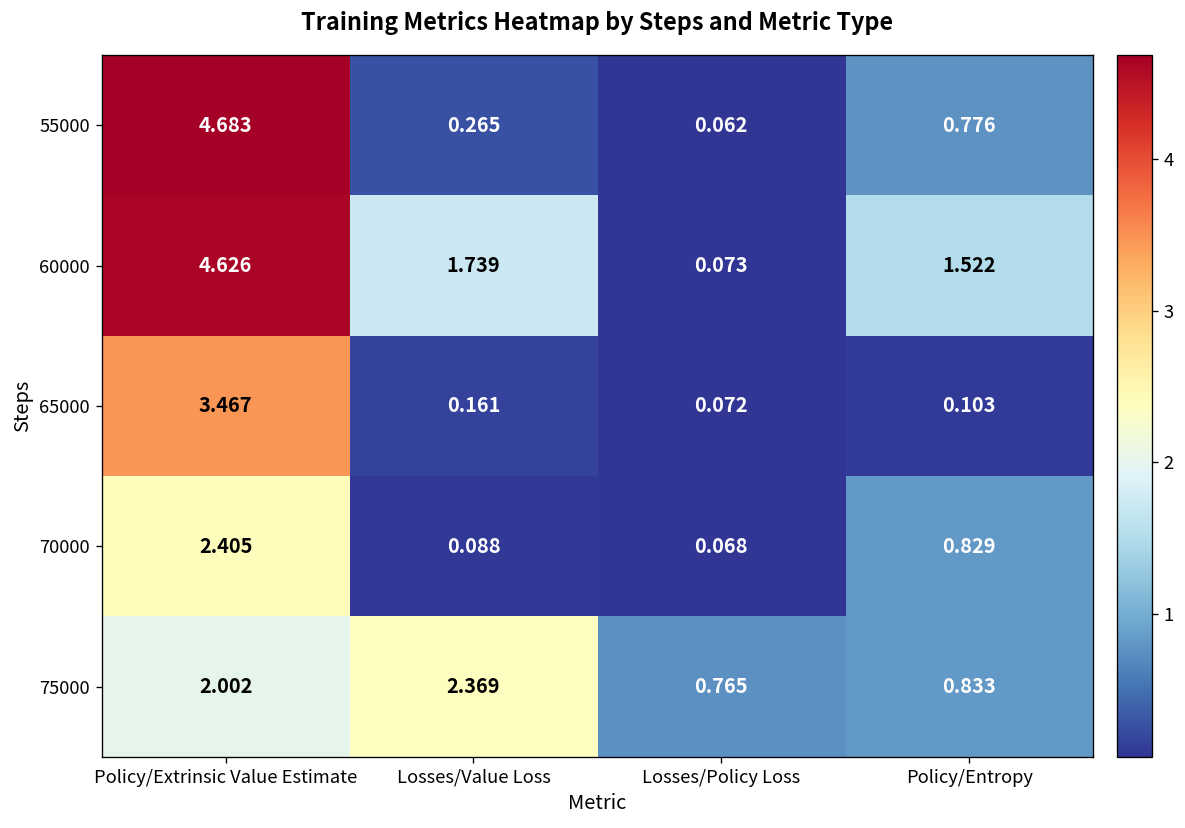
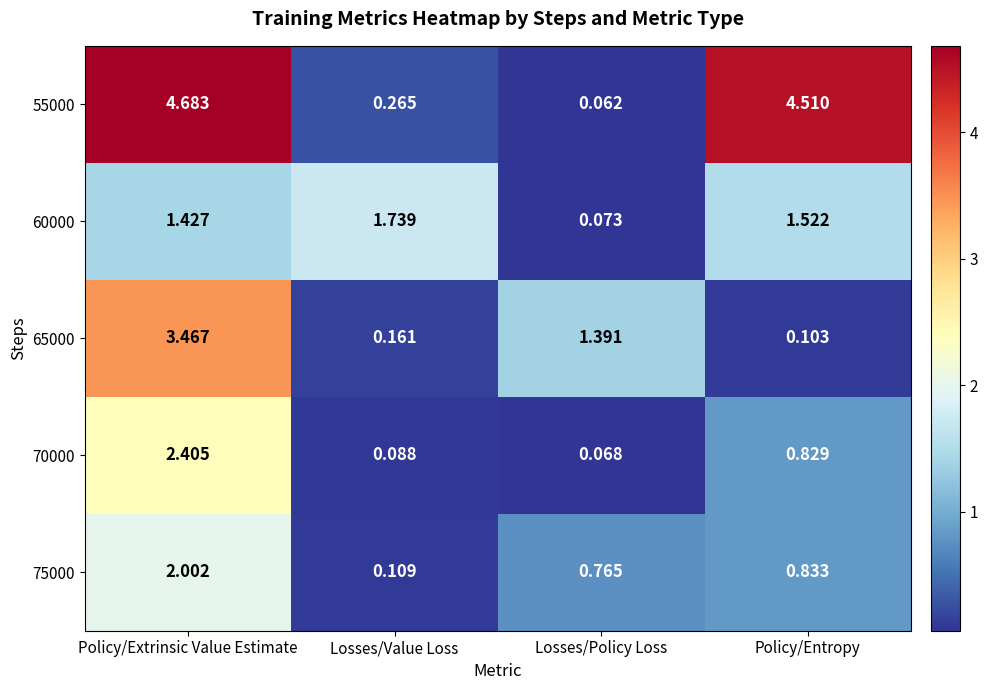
  {
    "55000": {
      "Policy/Extrinsic Value Estimate": 4.683,
      "Losses/Value Loss": 0.265,
      "Losses/Policy Loss": 0.062,
-     "Policy/Entropy": 0.776
+     "Policy/Entropy": 4.510
    },
    "60000": {
-     "Policy/Extrinsic Value Estimate": 4.626,
+     "Policy/Extrinsic Value Estimate": 1.427,
      "Losses/Value Loss": 1.739,
      "Losses/Policy Loss": 0.073,
      "Policy/Entropy": 1.522
    },
    "65000": {
      "Policy/Extrinsic Value Estimate": 3.467,
      "Losses/Value Loss": 0.161,
-     "Losses/Policy Loss": 0.072,
+     "Losses/Policy Loss": 1.391,
      "Policy/Entropy": 0.103
    },
    "70000": {
      "Policy/Extrinsic Value Estimate": 2.405,
      "Losses/Value Loss": 0.088,
      "Losses/Policy Loss": 0.068,
      "Policy/Entropy": 0.829
    },
    "75000": {
      "Policy/Extrinsic Value Estimate": 2.002,
-     "Losses/Value Loss": 2.369,
+     "Losses/Value Loss": 0.109,
      "Losses/Policy Loss": 0.765,
      "Policy/Entropy": 0.833
    }
  }
